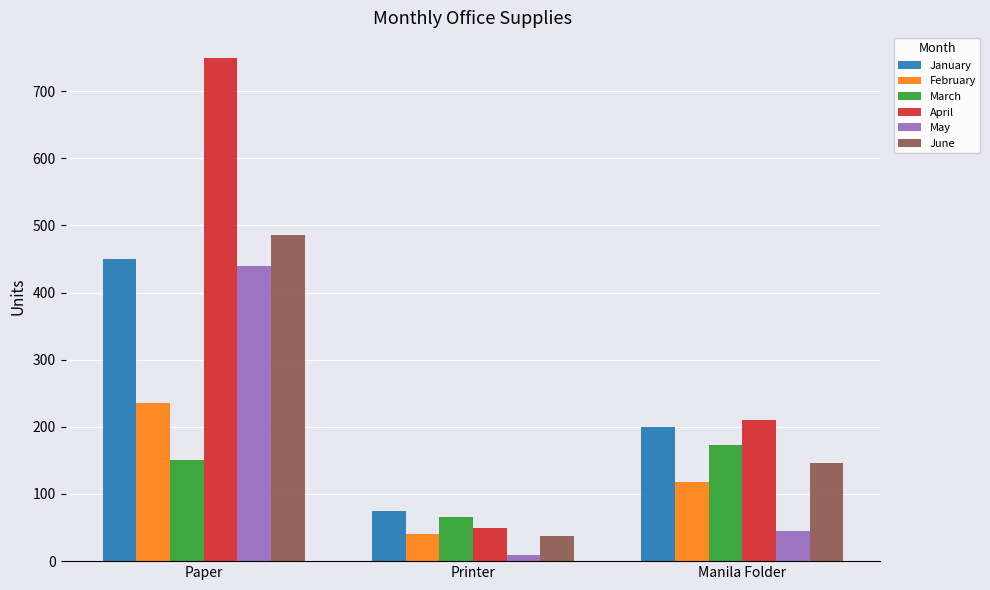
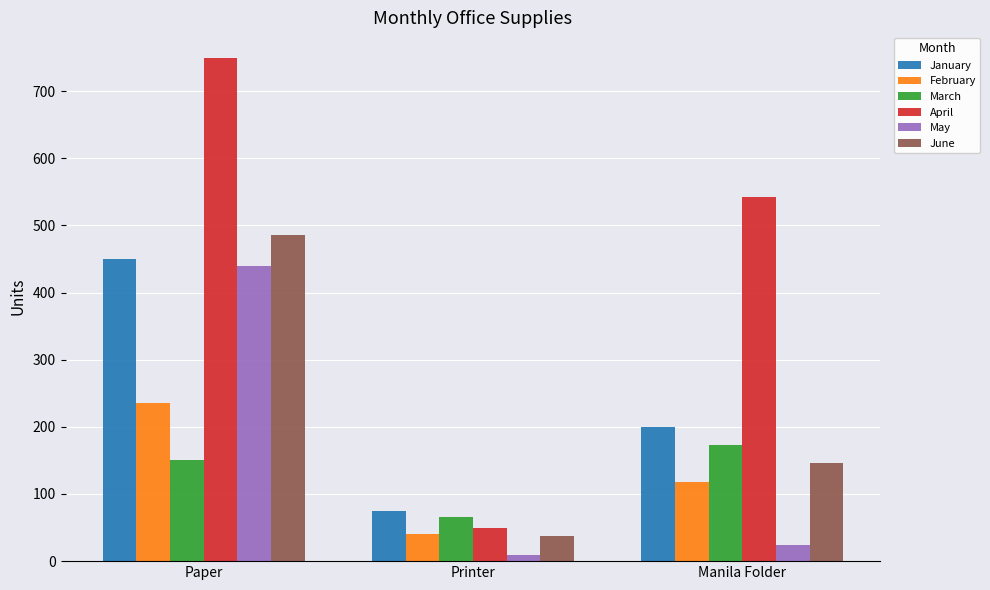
  {
    "January": {
      "Paper": 450,
      "Printer": 80,
      "Manila Folder": 200
    },
    "February": {
      "Paper": 240,
      "Printer": 40,
      "Manila Folder": 120
    },
    "March": {
      "Paper": 150,
      "Printer": 70,
      "Manila Folder": 170
    },
    "April": {
      "Paper": 750,
      "Printer": 50,
-     "Manila Folder": 210
+     "Manila Folder": 540
    },
    "May": {
      "Paper": 440,
      "Printer": 10,
-     "Manila Folder": 50
+     "Manila Folder": 20
    },
    "June": {
      "Paper": 490,
      "Printer": 40,
      "Manila Folder": 150
    }
  }
